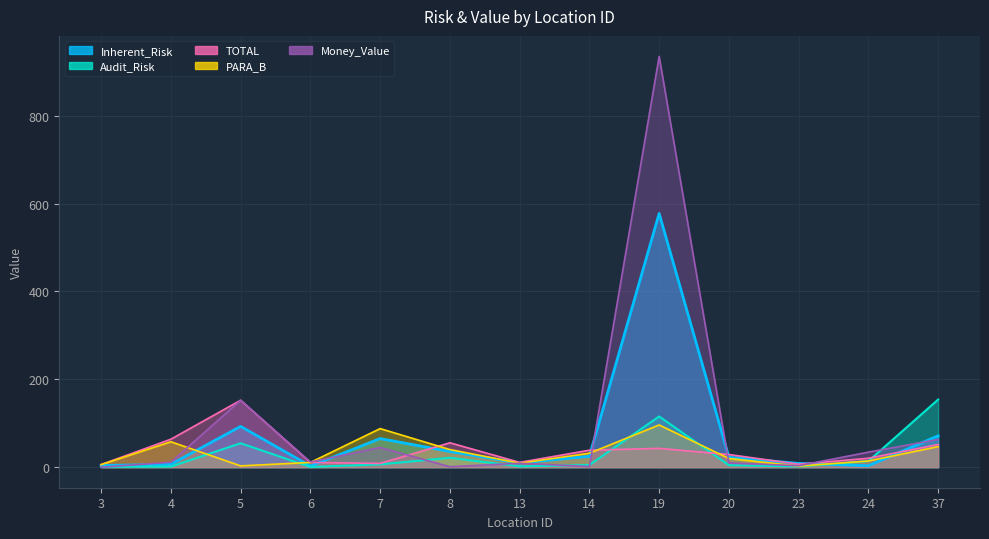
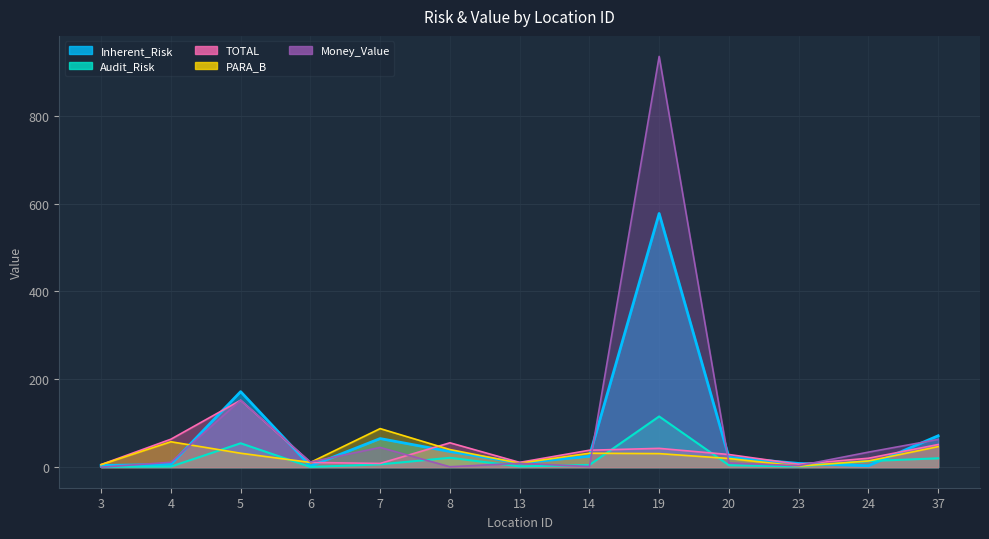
  {
    "Inherent_Risk": {
-     "5": 90,
+     "5": 170,
      "7": 70,
      "14": 20,
      "19": 580,
      "24": 0,
      "37": 70
    },
    "Audit_Risk": {
      "5": 50,
      "8": 20,
      "13": 0,
      "19": 120,
-     "37": 150
+     "37": 20
    },
    "PARA_B": {
-     "5": 0,
+     "5": 30,
      "7": 90,
      "14": 30,
-     "19": 100
+     "19": 30
    }
  }
